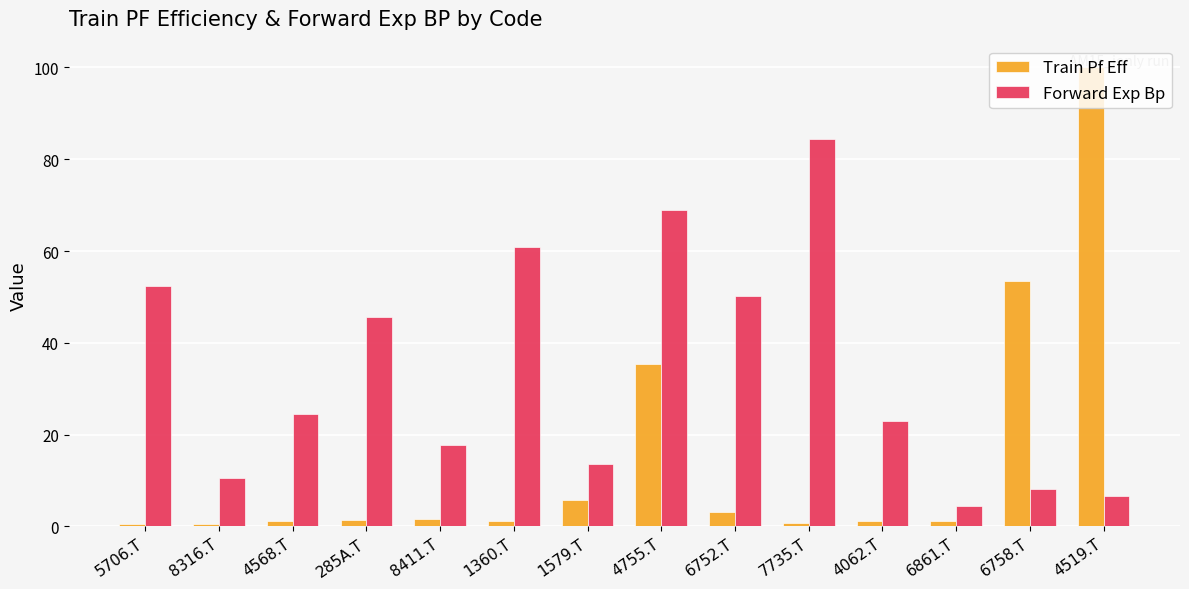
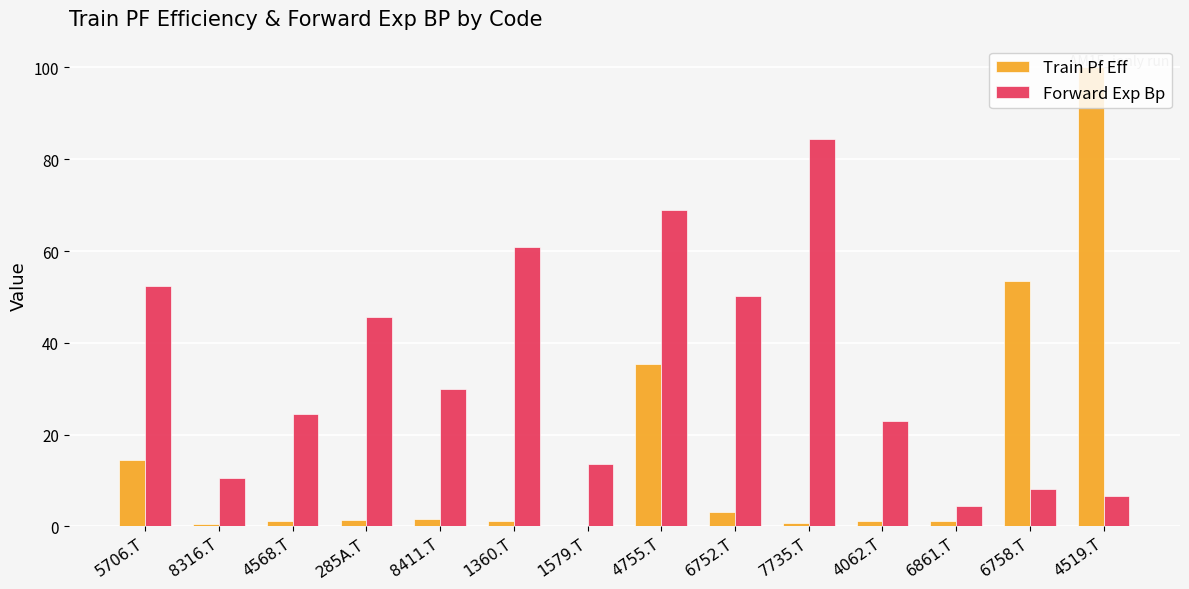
  {
    "Train Pf Eff": {
-     "5706.T": 1,
+     "5706.T": 15,
      "8316.T": 1,
      "4568.T": 1,
      "285A.T": 1,
      "8411.T": 2,
      "1360.T": 1,
-     "1579.T": 6,
+     "1579.T": 0,
      "4755.T": 35,
      "6752.T": 3,
      "7735.T": 1,
      "4062.T": 1,
      "6861.T": 1,
      "6758.T": 53
    },
    "Forward Exp Bp": {
      "5706.T": 52,
      "8316.T": 11,
      "4568.T": 24,
      "285A.T": 46,
-     "8411.T": 18,
+     "8411.T": 30,
      "1360.T": 61,
      "1579.T": 13,
      "4755.T": 69,
      "6752.T": 50,
      "7735.T": 84,
      "4062.T": 23,
      "6861.T": 5,
      "6758.T": 8,
      "4519.T": 7
    }
  }
